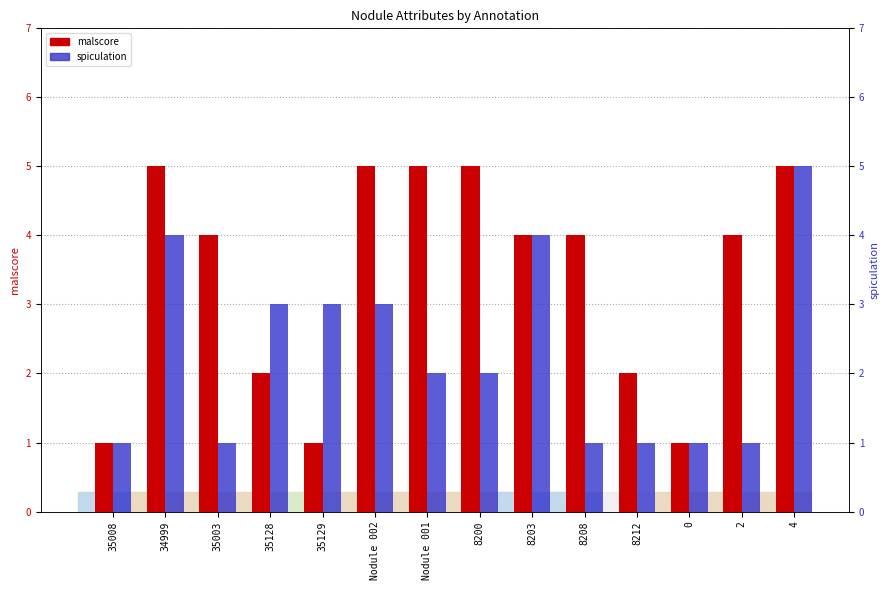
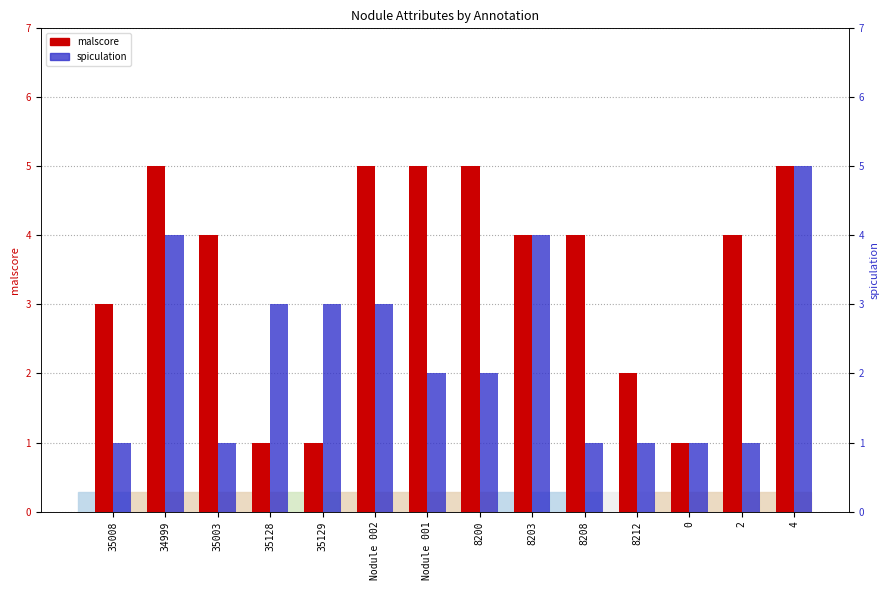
  {
    "malscore": {
-     "35008": 1,
+     "35008": 3,
      "34999": 5,
      "35003": 4,
-     "35128": 2,
+     "35128": 1,
      "35129": 1,
      "Nodule 002": 5,
      "Nodule 001": 5,
      "8200": 5,
      "8203": 4,
      "8208": 4,
      "8212": 2,
      "0": 1,
      "2": 4,
      "4": 5
    },
    "spiculation": {
      "35008": 1.0,
      "34999": 4.0,
      "35003": 1.0,
      "35128": 3.0,
      "35129": 3.0,
      "Nodule 002": 3.0,
      "Nodule 001": 2.0,
      "8200": 2.0,
      "8203": 4.0,
      "8208": 1.0,
      "8212": 1.0,
      "0": 1.0,
      "2": 1.0,
      "4": 5.0
    }
  }
